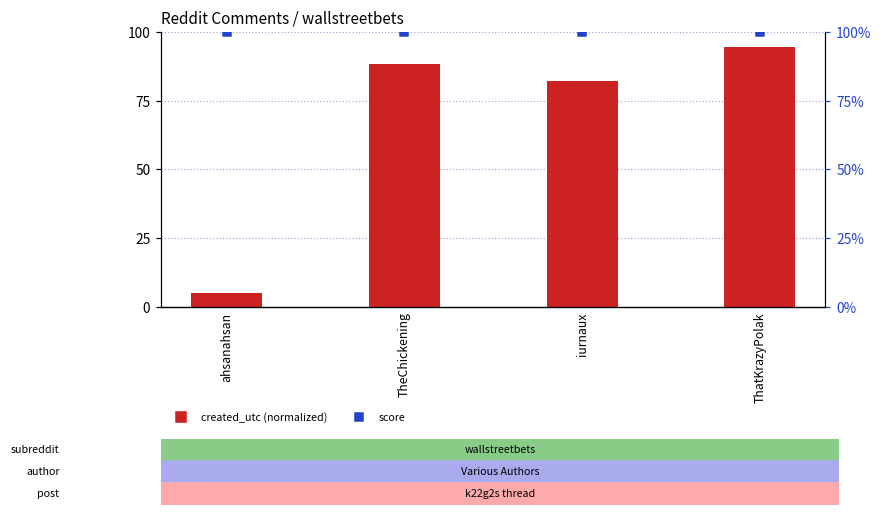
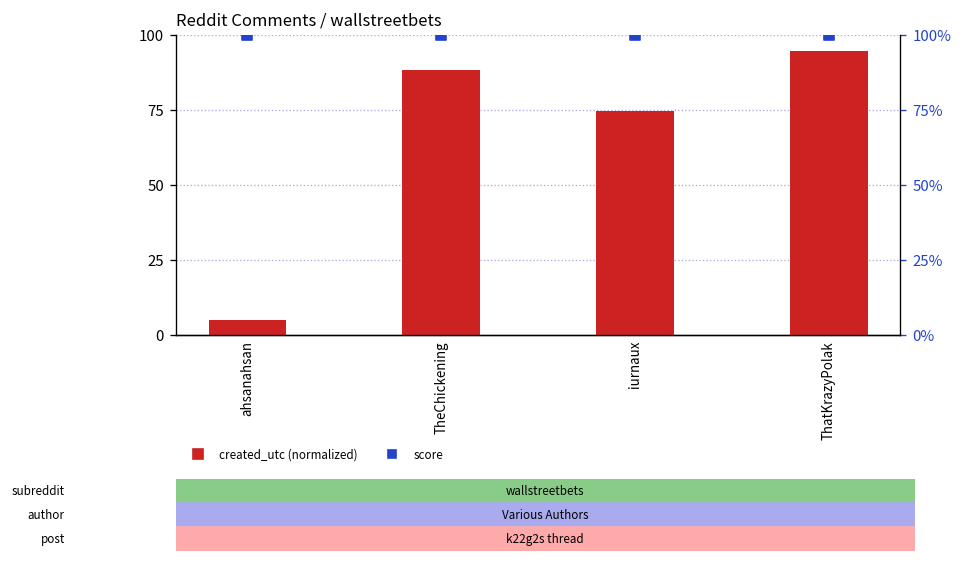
  {
    "created_utc (normalized)": {
      "ahsanahsan": 5,
      "TheChickening": 88,
-     "iurnaux": 82,
+     "iurnaux": 75,
      "ThatKrazyPolak": 95
    }
  }
